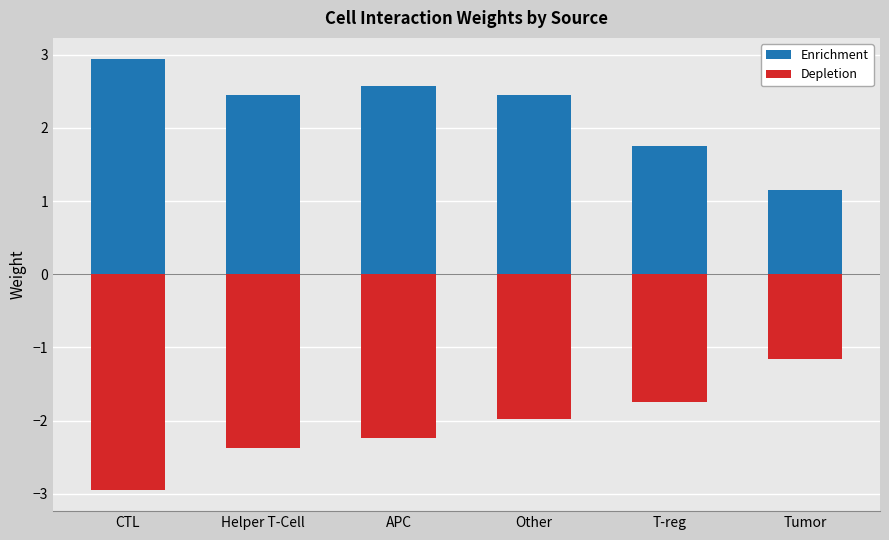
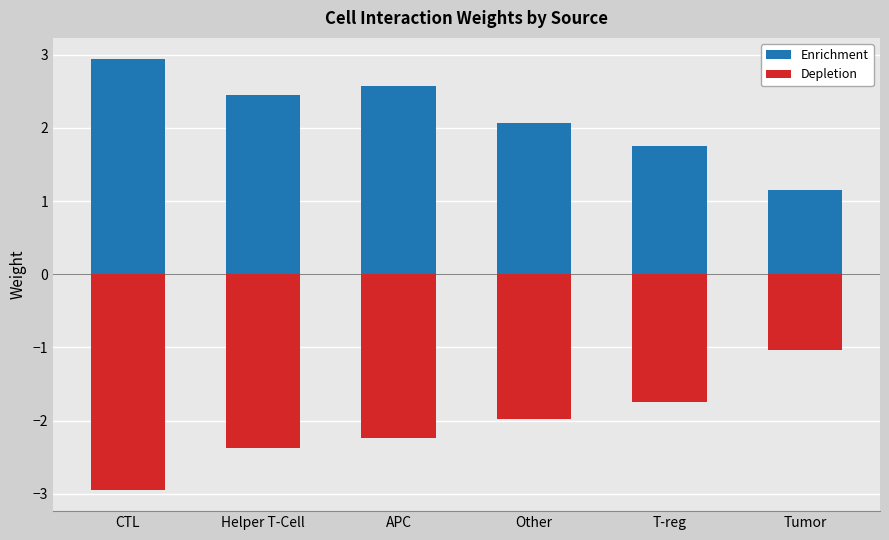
  {
    "Enrichment": {
      "CTL": 2.9,
      "Helper T-Cell": 2.5,
      "APC": 2.6,
-     "Other": 2.5,
+     "Other": 2.1,
      "T-reg": 1.8,
      "Tumor": 1.1
    },
    "Depletion": {
      "CTL": -2.9,
      "Helper T-Cell": -2.4,
      "APC": -2.2,
      "Other": -2.0,
      "T-reg": -1.7,
-     "Tumor": -1.2
+     "Tumor": -1.0
    }
  }
